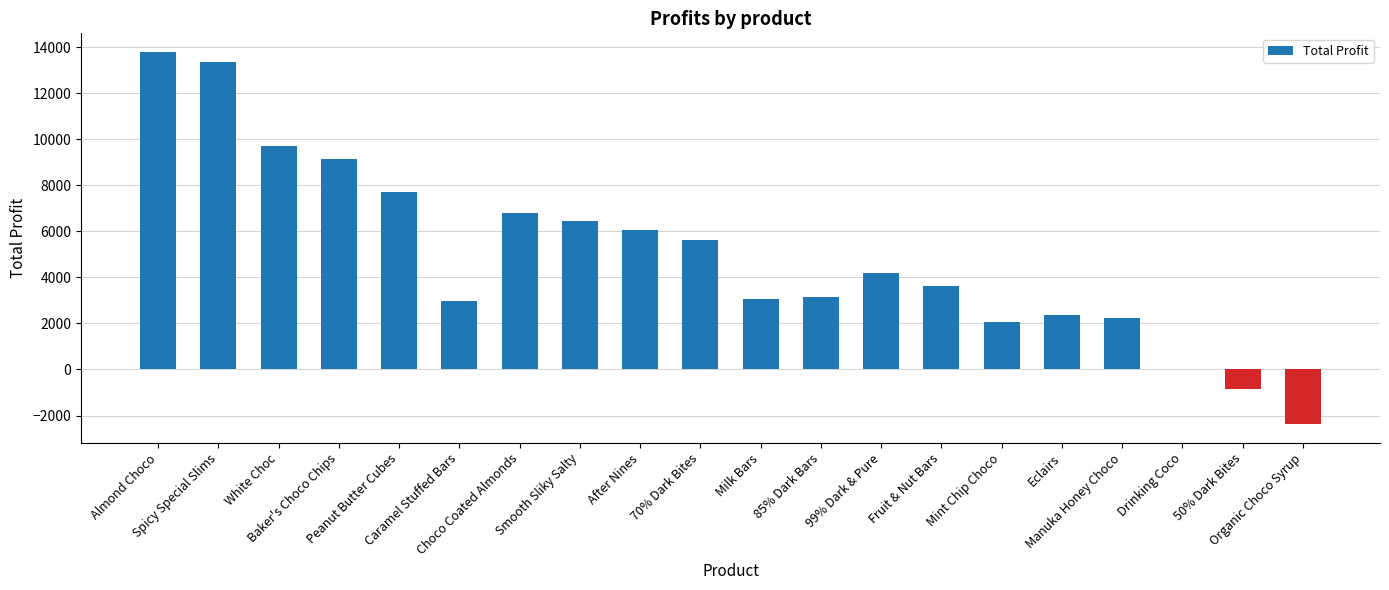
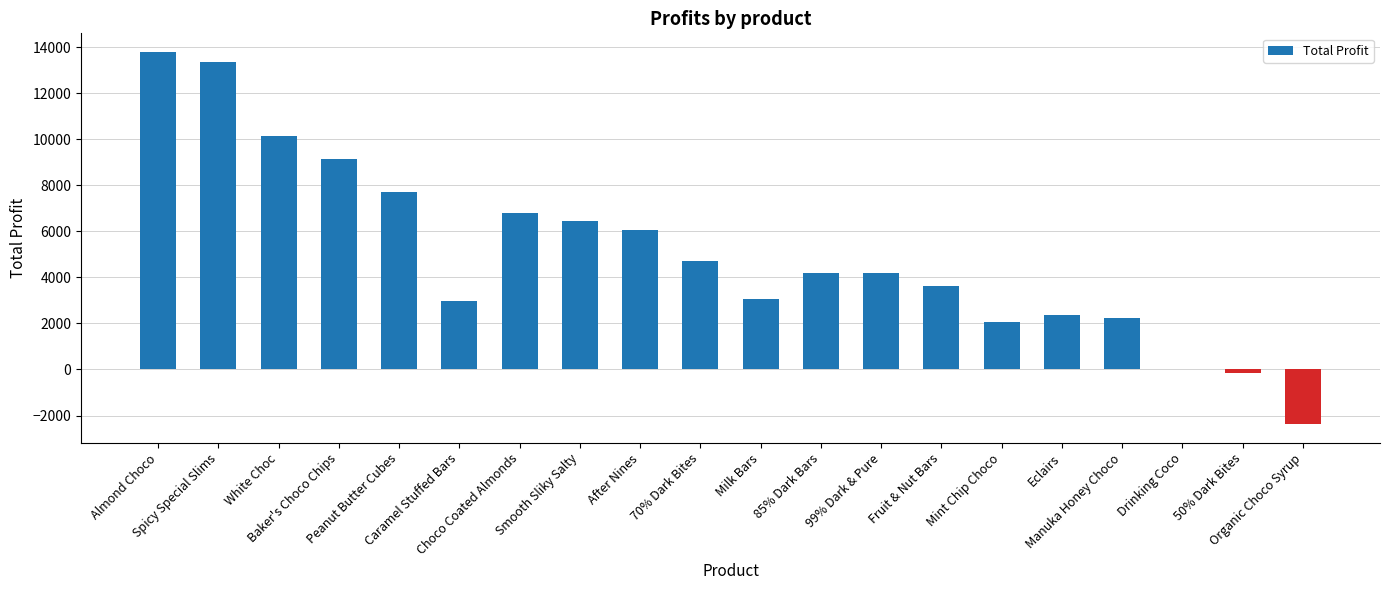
  {
    "Almond Choco": 13800,
    "Spicy Special Slims": 13400,
-   "White Choc": 9700,
+   "White Choc": 10100,
    "Baker's Choco Chips": 9100,
    "Peanut Butter Cubes": 7700,
    "Caramel Stuffed Bars": 3000,
    "Choco Coated Almonds": 6800,
    "Smooth Sliky Salty": 6400,
    "After Nines": 6100,
-   "70% Dark Bites": 5600,
+   "70% Dark Bites": 4700,
    "Milk Bars": 3000,
-   "85% Dark Bars": 3200,
+   "85% Dark Bars": 4200,
    "99% Dark & Pure": 4200,
    "Fruit & Nut Bars": 3600,
    "Mint Chip Choco": 2100,
    "Eclairs": 2400,
    "Manuka Honey Choco": 2200,
-   "50% Dark Bites": -900,
+   "50% Dark Bites": -200,
    "Organic Choco Syrup": -2400
  }
